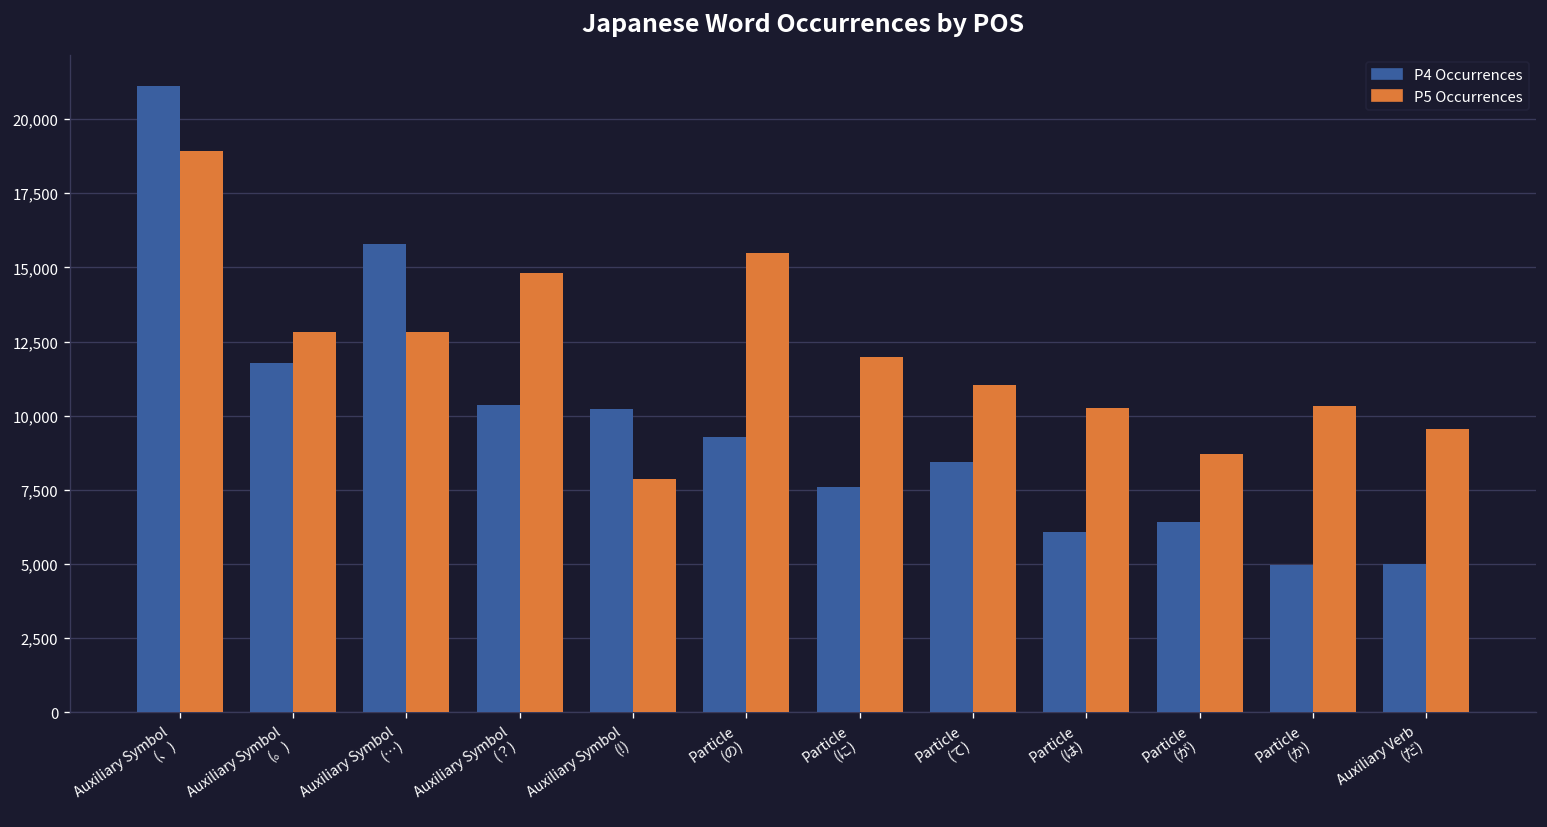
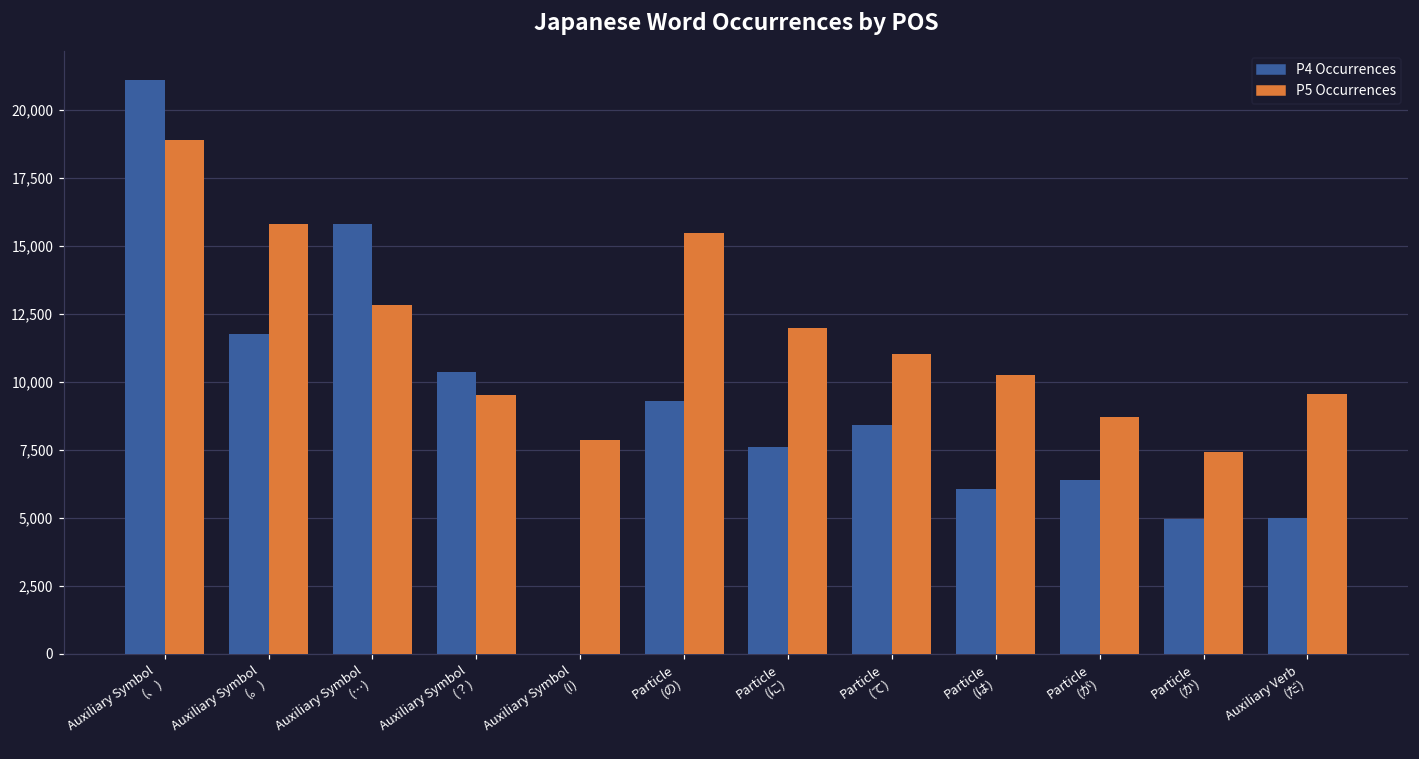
  {
    "P4 Occurrences": {
      "Auxiliary Symbol (、)": "21,100",
      "Auxiliary Symbol (。)": "11,800",
      "Auxiliary Symbol (…)": "15,800",
      "Auxiliary Symbol (？)": "10,400",
-     "Auxiliary Symbol (!)": "10,200",
+     "Auxiliary Symbol (!)": "0",
      "Particle (の)": "9,300",
      "Particle (に)": "7,600",
      "Particle (て)": "8,400",
      "Particle (は)": "6,100",
      "Particle (が)": "6,400",
      "Particle (か)": "5,000",
      "Auxiliary Verb (だ)": "5,000"
    },
    "P5 Occurrences": {
      "Auxiliary Symbol (、)": "18,900",
-     "Auxiliary Symbol (。)": "12,800",
+     "Auxiliary Symbol (。)": "15,800",
      "Auxiliary Symbol (…)": "12,800",
-     "Auxiliary Symbol (？)": "14,800",
+     "Auxiliary Symbol (？)": "9,500",
      "Auxiliary Symbol (!)": "7,900",
      "Particle (の)": "15,500",
      "Particle (に)": "12,000",
      "Particle (て)": "11,000",
      "Particle (は)": "10,300",
      "Particle (が)": "8,700",
-     "Particle (か)": "10,300",
+     "Particle (か)": "7,400",
      "Auxiliary Verb (だ)": "9,600"
    }
  }
